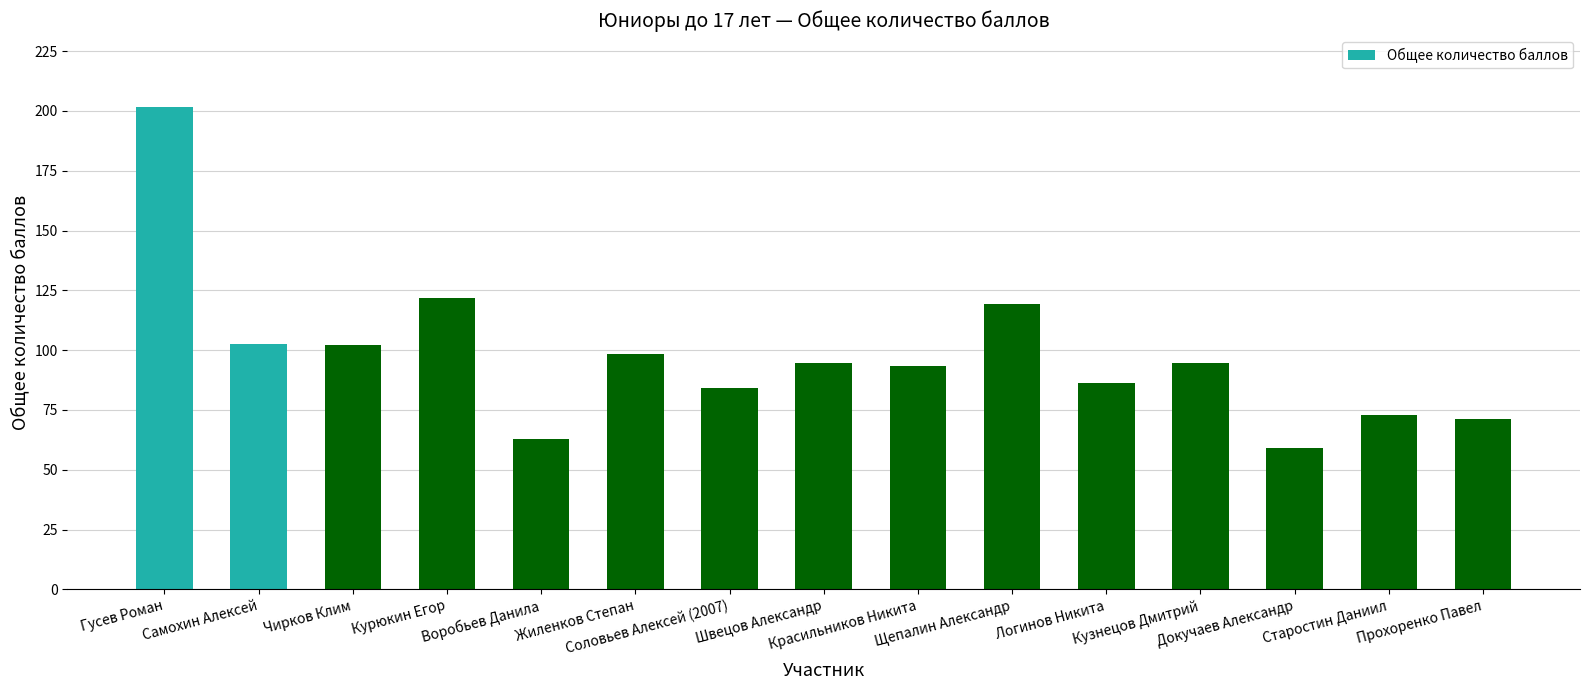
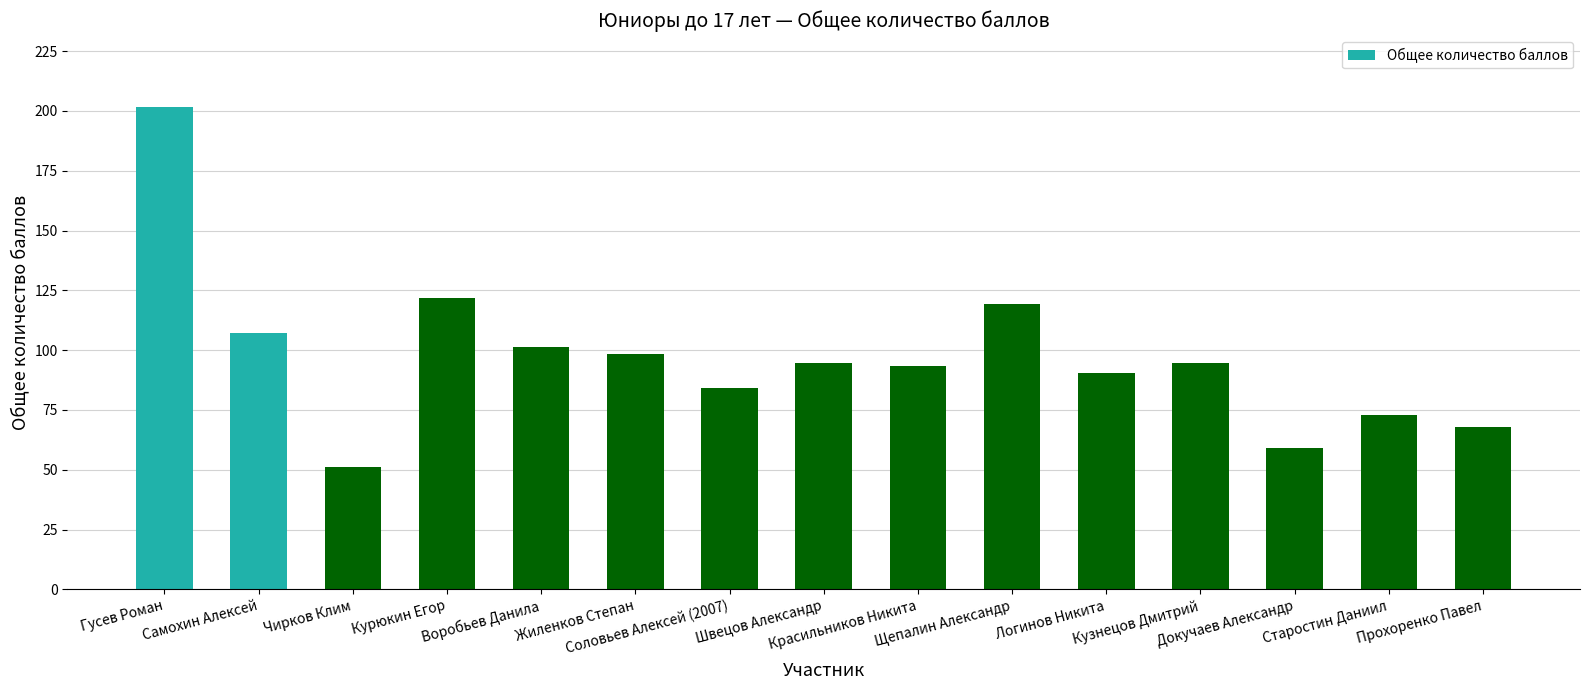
  {
    "Гусев Роман": 202,
-   "Самохин Алексей": 103,
-   "Чирков Клим": 102,
+   "Самохин Алексей": 107,
+   "Чирков Клим": 51,
    "Курюкин Егор": 122,
-   "Воробьев Данила": 63,
+   "Воробьев Данила": 102,
    "Жиленков Степан": 99,
    "Соловьев Алексей (2007)": 84,
    "Швецов Александр": 95,
    "Красильников Никита": 93,
    "Щепалин Александр": 120,
-   "Логинов Никита": 86,
+   "Логинов Никита": 91,
    "Кузнецов Дмитрий": 95,
    "Докучаев Александр": 59,
    "Старостин Даниил": 73,
-   "Прохоренко Павел": 71
+   "Прохоренко Павел": 68
  }
